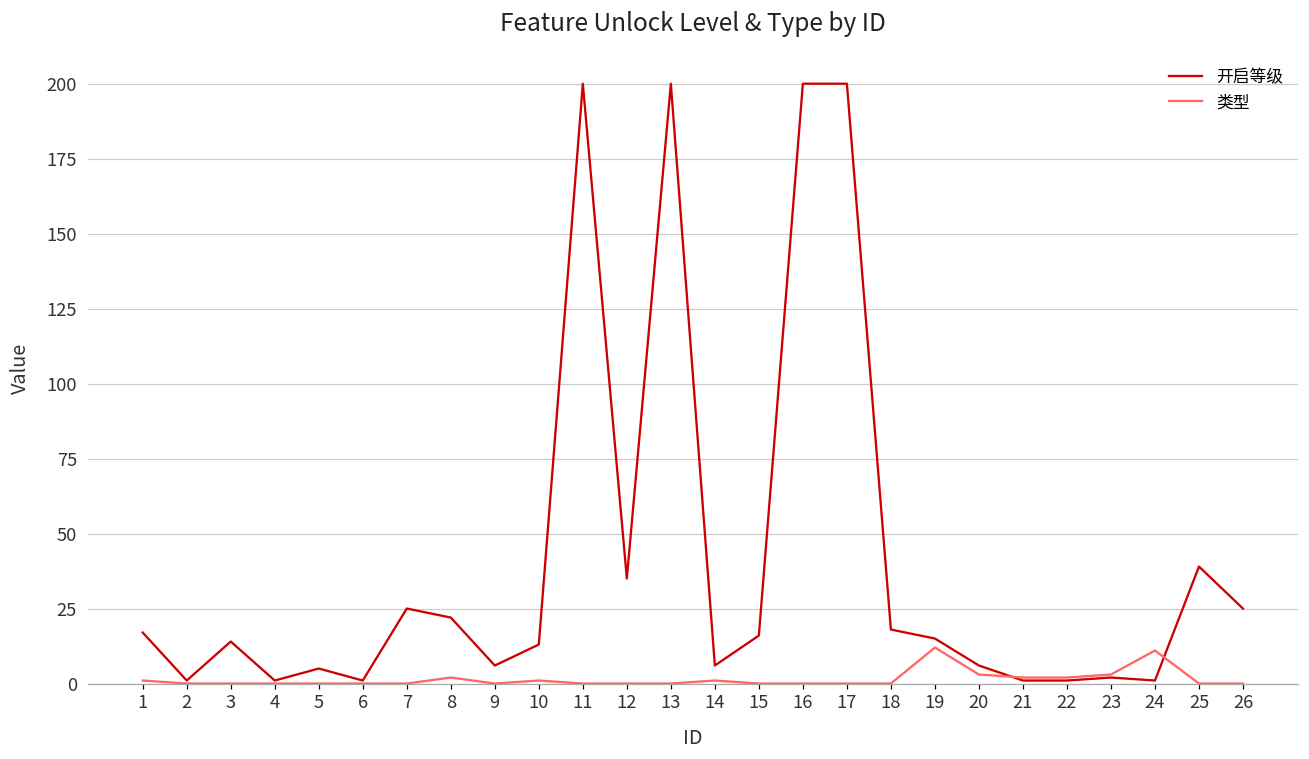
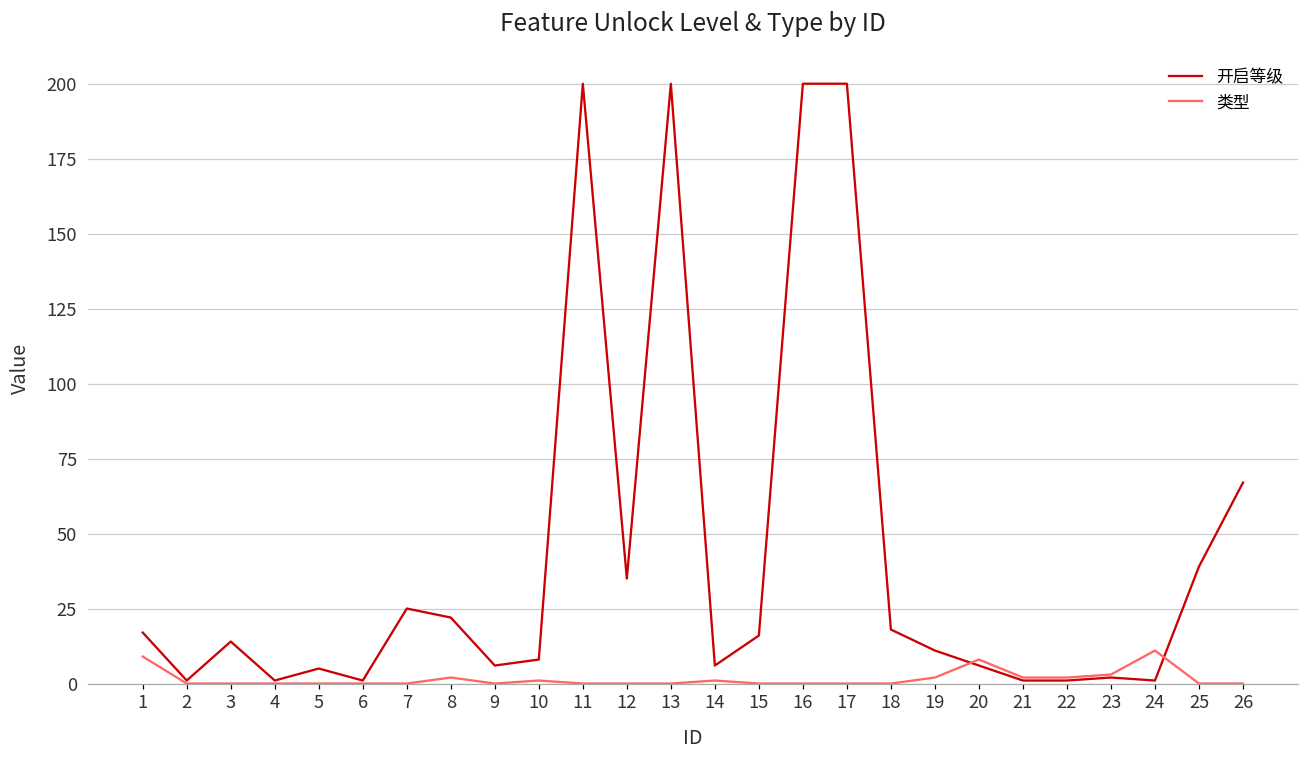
  {
    "开启等级": {
      "1": 17,
      "2": 1,
      "3": 14,
      "4": 1,
      "5": 5,
      "6": 1,
      "7": 25,
      "8": 22,
      "9": 6,
-     "10": 13,
+     "10": 8,
      "11": 200,
      "12": 35,
      "13": 200,
      "14": 6,
      "15": 16,
      "16": 200,
      "17": 200,
      "18": 18,
-     "19": 15,
+     "19": 11,
      "20": 6,
      "21": 1,
      "22": 1,
      "23": 2,
      "24": 1,
      "25": 39,
-     "26": 25
+     "26": 67
    },
    "类型": {
-     "1": 1,
+     "1": 9,
      "2": 0,
      "3": 0,
      "4": 0,
      "5": 0,
      "6": 0,
      "7": 0,
      "8": 2,
      "9": 0,
      "10": 1,
      "11": 0,
      "12": 0,
      "13": 0,
      "14": 1,
      "15": 0,
      "16": 0,
      "17": 0,
      "18": 0,
-     "19": 12,
-     "20": 3,
+     "19": 2,
+     "20": 8,
      "21": 2,
      "22": 2,
      "23": 3,
      "24": 11,
      "25": 0,
      "26": 0
    }
  }
